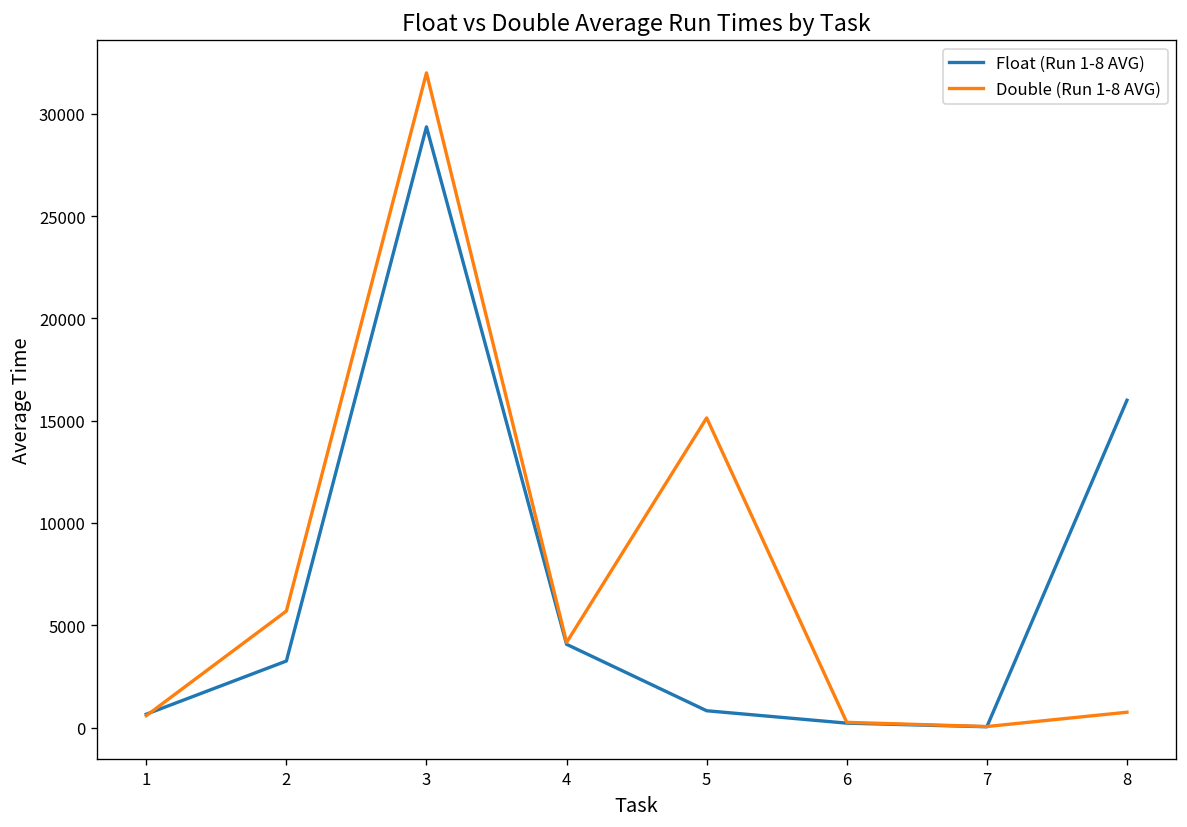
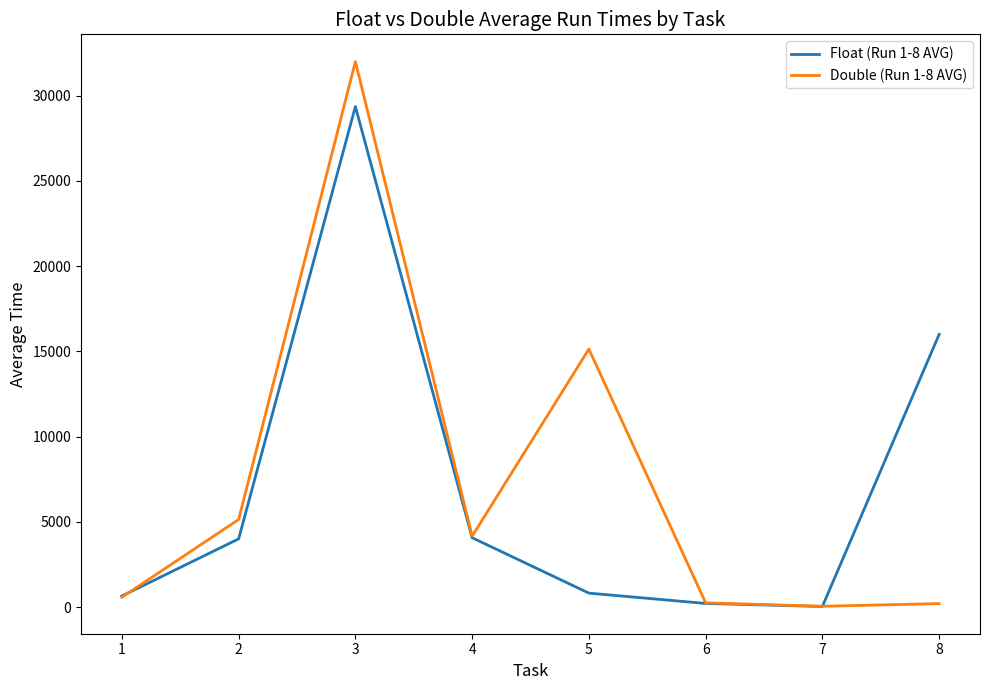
  {
    "Float (Run 1-8 AVG)": {
-     "2": 3300,
+     "2": 4000,
      "3": 29400,
      "5": 800,
      "8": 16000
    },
    "Double (Run 1-8 AVG)": {
-     "2": 5700,
+     "2": 5100,
      "3": 32000,
      "5": 15100,
-     "8": 700
+     "8": 200
    }
  }
